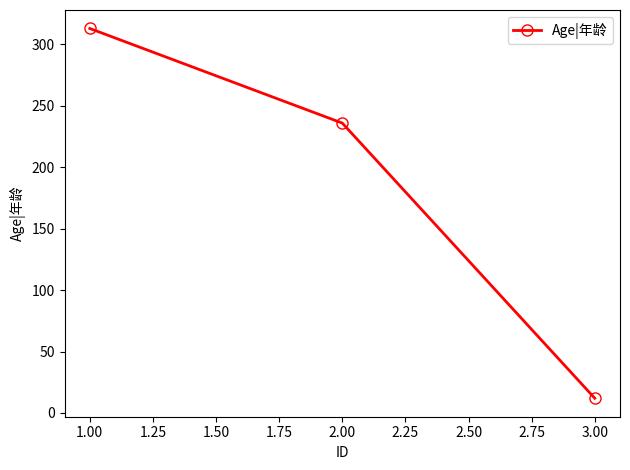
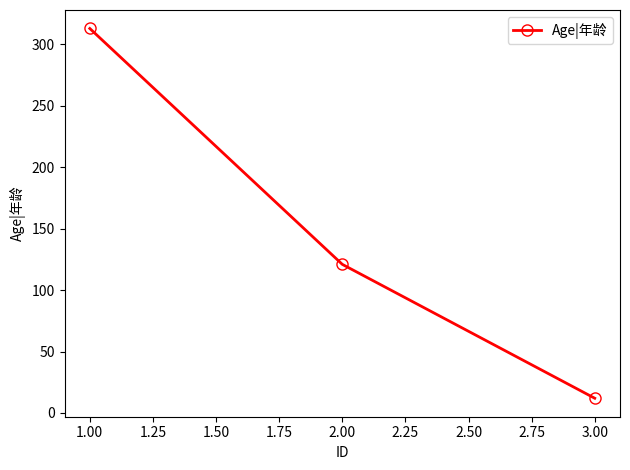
  {
    "1.00": 313,
-   "2.00": 236,
+   "2.00": 121,
    "3.00": 12
  }
